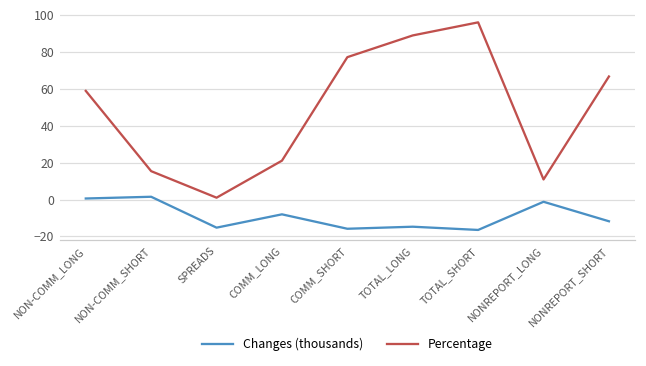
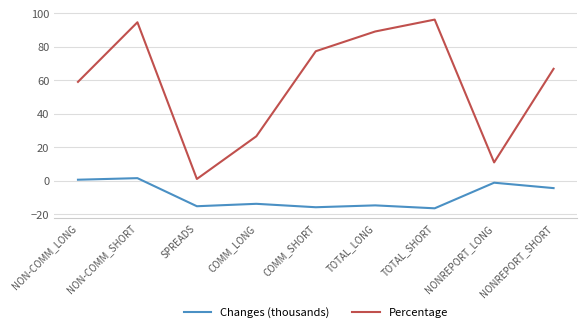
  {
    "Changes (thousands)": {
      "NON-COMM_LONG": 1,
      "NON-COMM_SHORT": 2,
      "SPREADS": -15,
-     "COMM_LONG": -8,
+     "COMM_LONG": -14,
      "COMM_SHORT": -16,
      "TOTAL_LONG": -15,
      "TOTAL_SHORT": -17,
      "NONREPORT_LONG": -1,
-     "NONREPORT_SHORT": -12
+     "NONREPORT_SHORT": -4
    },
    "Percentage": {
      "NON-COMM_LONG": 59,
-     "NON-COMM_SHORT": 15,
+     "NON-COMM_SHORT": 95,
      "SPREADS": 1,
-     "COMM_LONG": 21,
+     "COMM_LONG": 27,
      "COMM_SHORT": 77,
      "TOTAL_LONG": 89,
      "TOTAL_SHORT": 96,
      "NONREPORT_LONG": 11,
      "NONREPORT_SHORT": 67
    }
  }
